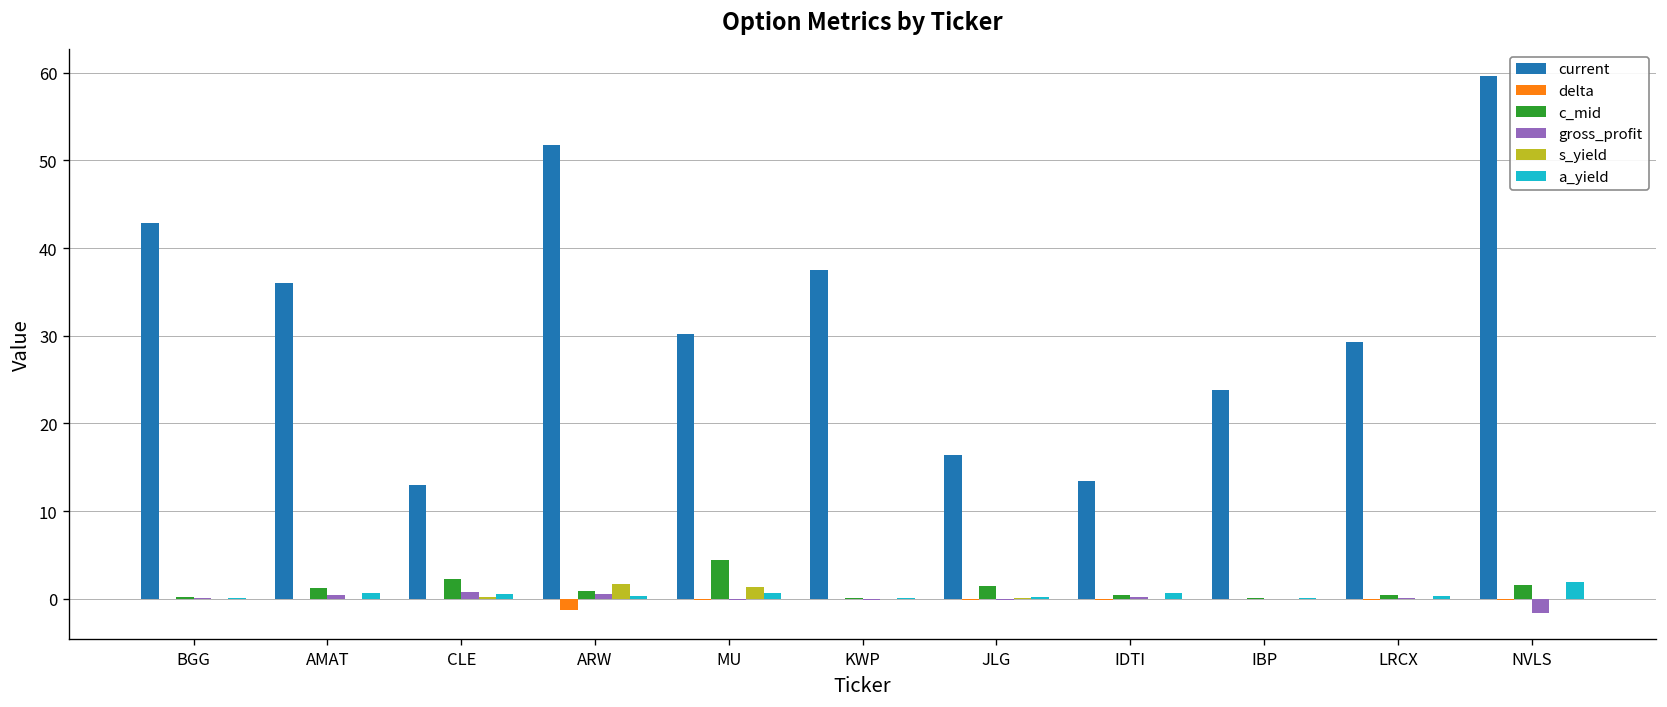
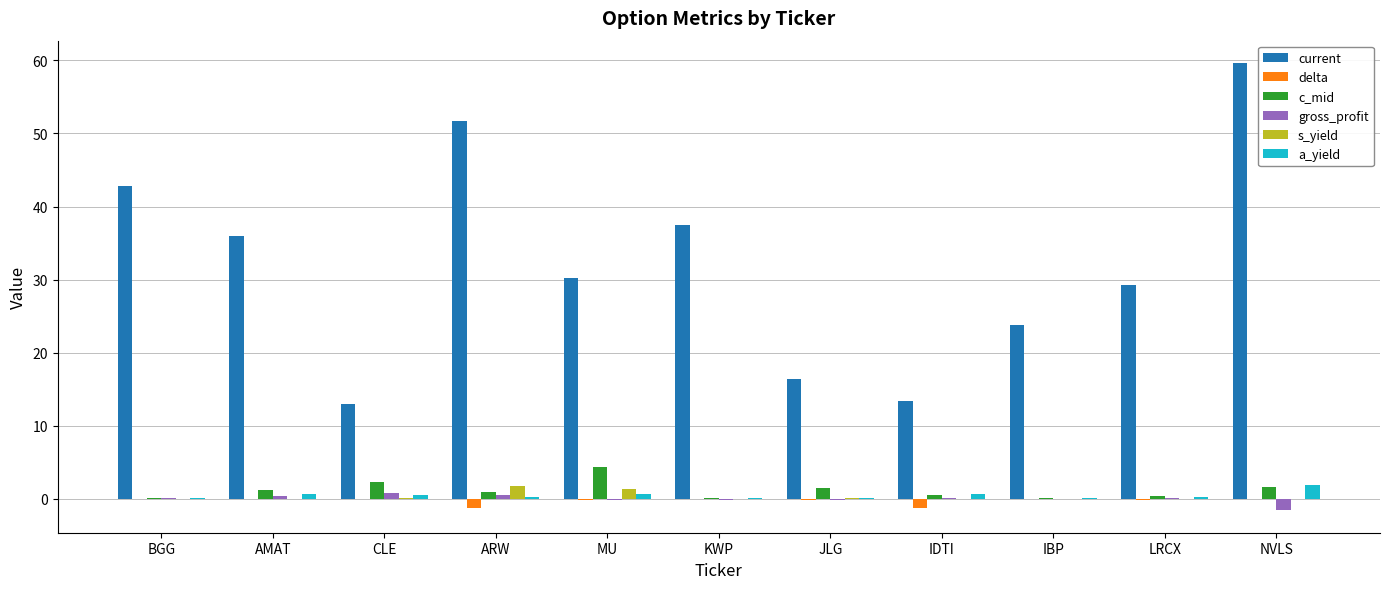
  {
    "current": {
      "BGG": 43,
      "AMAT": 36,
      "CLE": 13,
      "ARW": 52,
      "MU": 30,
      "KWP": 38,
      "JLG": 16,
      "IDTI": 13,
      "IBP": 24,
      "LRCX": 29,
      "NVLS": 60
    },
    "delta": {
      "ARW": -1,
-     "IDTI": 0
+     "IDTI": -1
    },
    "c_mid": {
      "AMAT": 1,
      "CLE": 2,
      "ARW": 1,
      "MU": 4,
      "JLG": 2,
      "IDTI": 0,
      "LRCX": 0,
      "NVLS": 2
    },
    "gross_profit": {
      "AMAT": 0,
      "CLE": 1,
      "ARW": 1,
      "NVLS": -2
    },
    "s_yield": {
      "ARW": 2,
      "MU": 1
    },
    "a_yield": {
      "AMAT": 1,
      "CLE": 1,
      "MU": 1,
      "IDTI": 1,
      "NVLS": 2
    }
  }
